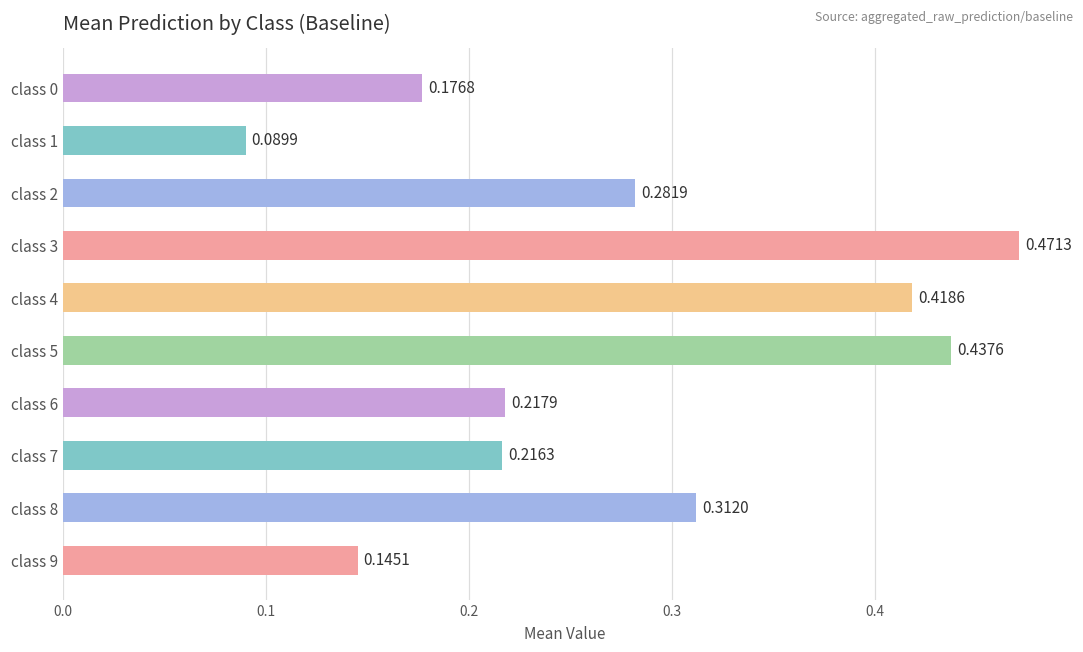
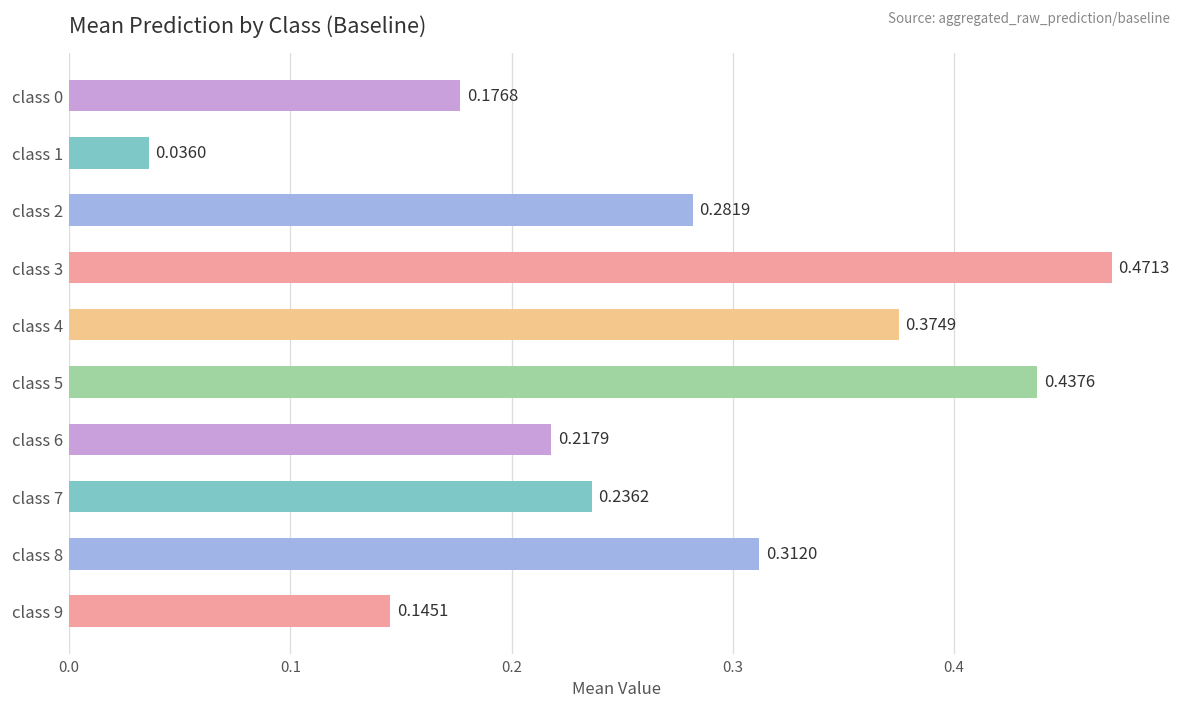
  {
    "class 0": 0.1768,
-   "class 1": 0.0899,
+   "class 1": 0.0360,
    "class 2": 0.2819,
    "class 3": 0.4713,
-   "class 4": 0.4186,
+   "class 4": 0.3749,
    "class 5": 0.4376,
    "class 6": 0.2179,
-   "class 7": 0.2163,
+   "class 7": 0.2362,
    "class 8": 0.3120,
    "class 9": 0.1451
  }
